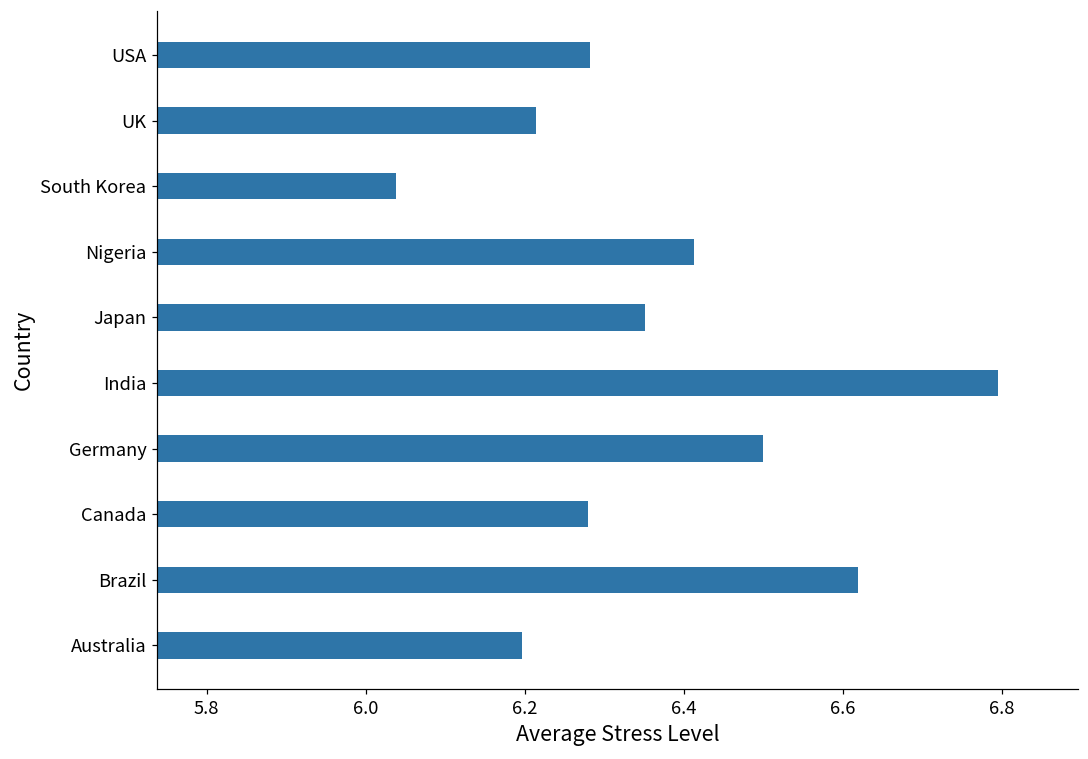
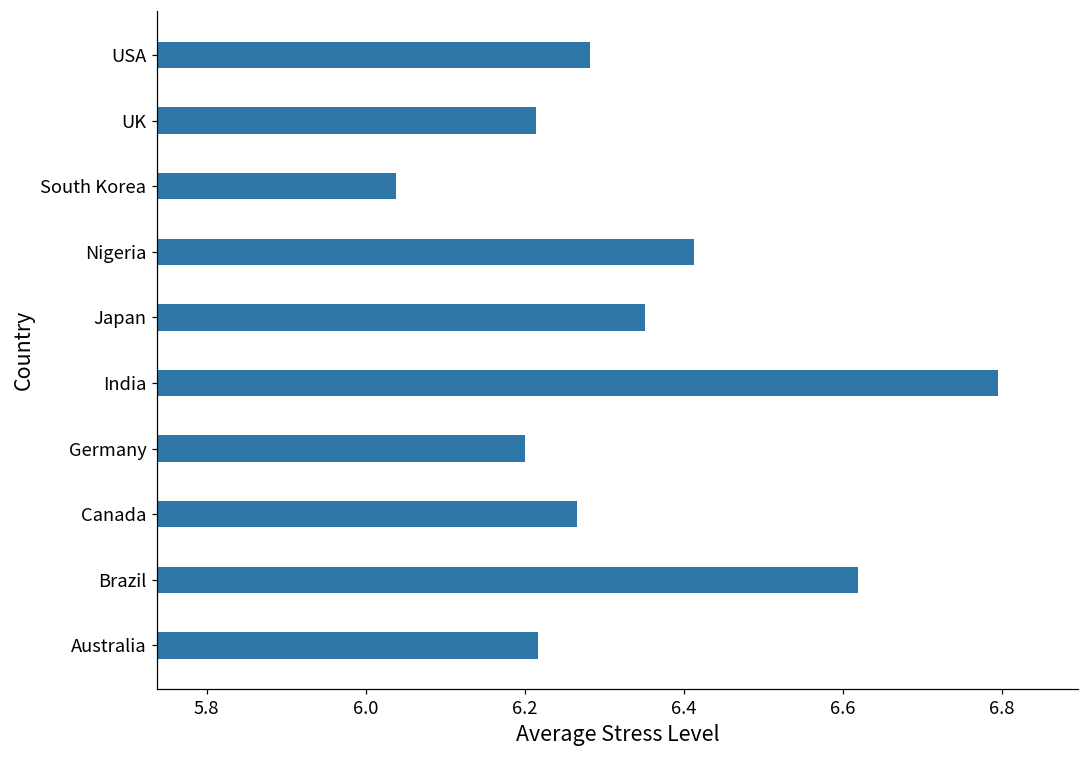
  {
    "USA": 6.28,
    "UK": 6.21,
    "South Korea": 6.04,
    "Nigeria": 6.41,
    "Japan": 6.35,
    "India": 6.80,
-   "Germany": 6.5,
-   "Canada": 6.28,
+   "Germany": 6.2,
+   "Canada": 6.27,
    "Brazil": 6.62,
-   "Australia": 6.20
+   "Australia": 6.22
  }
